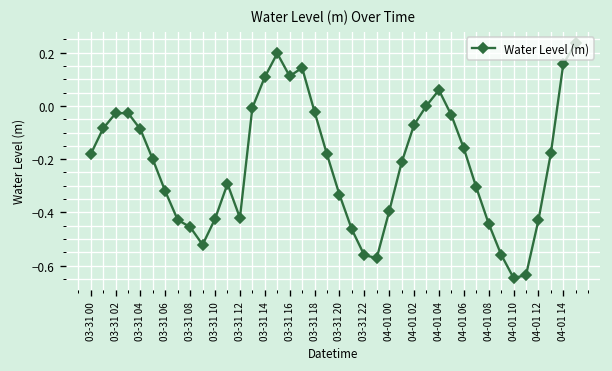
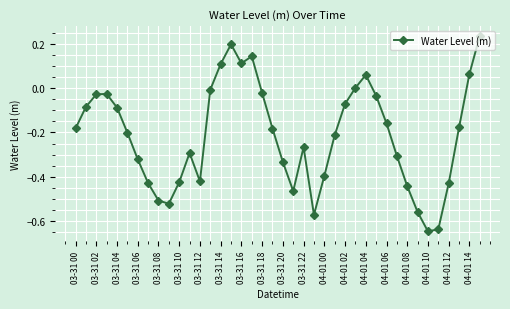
  {
    "03-31 00": -0.18,
    "03-31 02": -0.03,
    "03-31 04": -0.09,
    "03-31 06": -0.32,
-   "03-31 08": -0.46,
+   "03-31 08": -0.51,
    "03-31 10": -0.42,
    "03-31 12": -0.42,
    "03-31 14": 0.11,
    "03-31 16": 0.11,
    "03-31 18": -0.02,
    "03-31 20": -0.33,
-   "03-31 22": -0.56,
+   "03-31 22": -0.27,
    "04-01 00": -0.40,
    "04-01 02": -0.07,
    "04-01 04": 0.06,
    "04-01 06": -0.16,
    "04-01 08": -0.44,
    "04-01 10": -0.65,
    "04-01 12": -0.43,
-   "04-01 14": 0.16
+   "04-01 14": 0.06
  }
